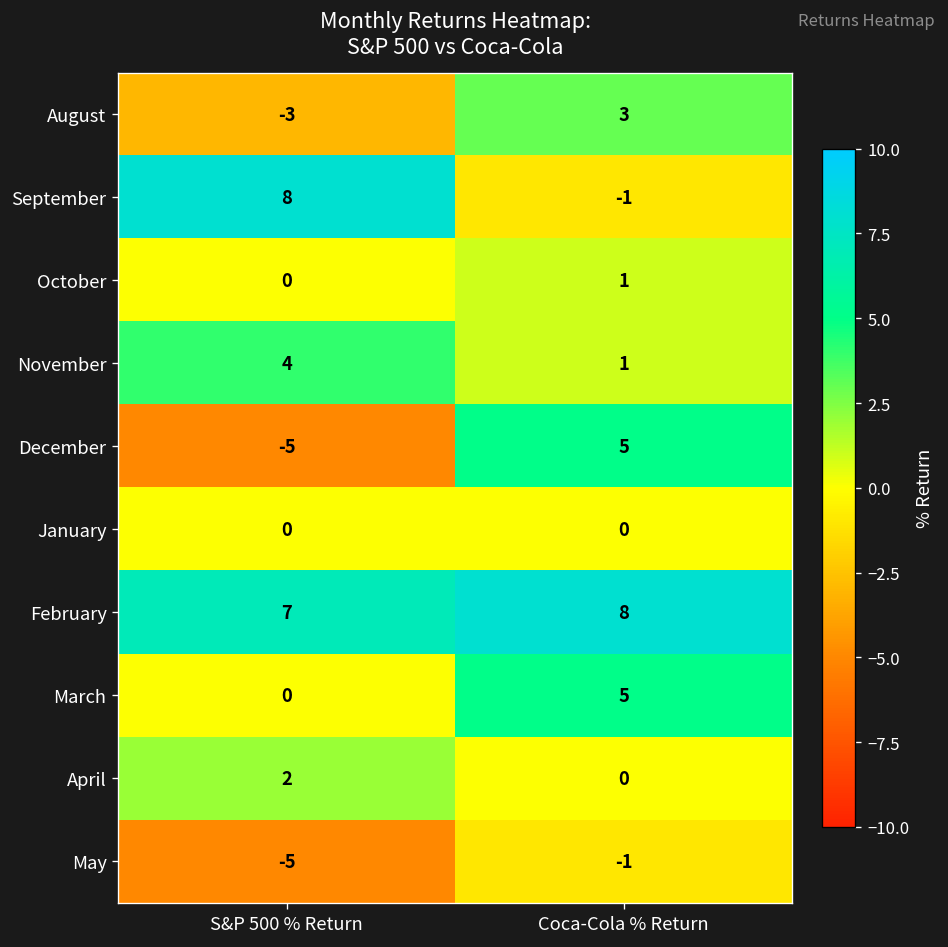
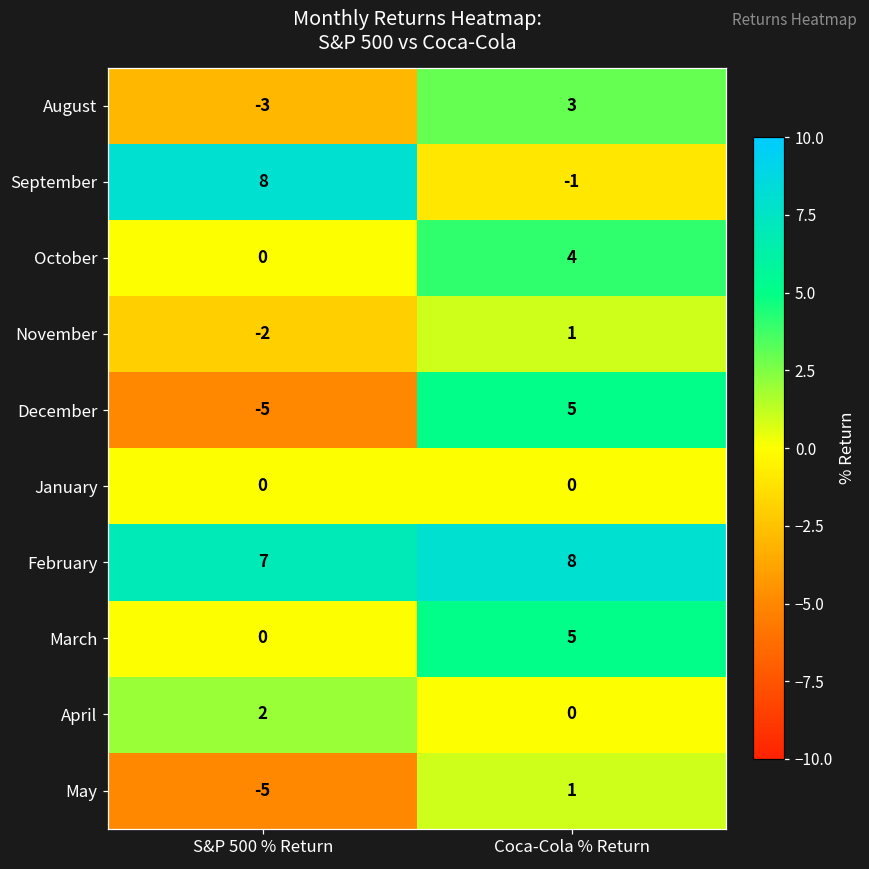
  {
    "August": {
      "S&P 500 % Return": -3,
      "Coca-Cola % Return": 3
    },
    "September": {
      "S&P 500 % Return": 8,
      "Coca-Cola % Return": -1
    },
    "October": {
      "S&P 500 % Return": 0,
-     "Coca-Cola % Return": 1
+     "Coca-Cola % Return": 4
    },
    "November": {
-     "S&P 500 % Return": 4,
+     "S&P 500 % Return": -2,
      "Coca-Cola % Return": 1
    },
    "December": {
      "S&P 500 % Return": -5,
      "Coca-Cola % Return": 5
    },
    "January": {
      "S&P 500 % Return": 0,
      "Coca-Cola % Return": 0
    },
    "February": {
      "S&P 500 % Return": 7,
      "Coca-Cola % Return": 8
    },
    "March": {
      "S&P 500 % Return": 0,
      "Coca-Cola % Return": 5
    },
    "April": {
      "S&P 500 % Return": 2,
      "Coca-Cola % Return": 0
    },
    "May": {
      "S&P 500 % Return": -5,
-     "Coca-Cola % Return": -1
+     "Coca-Cola % Return": 1
    }
  }
